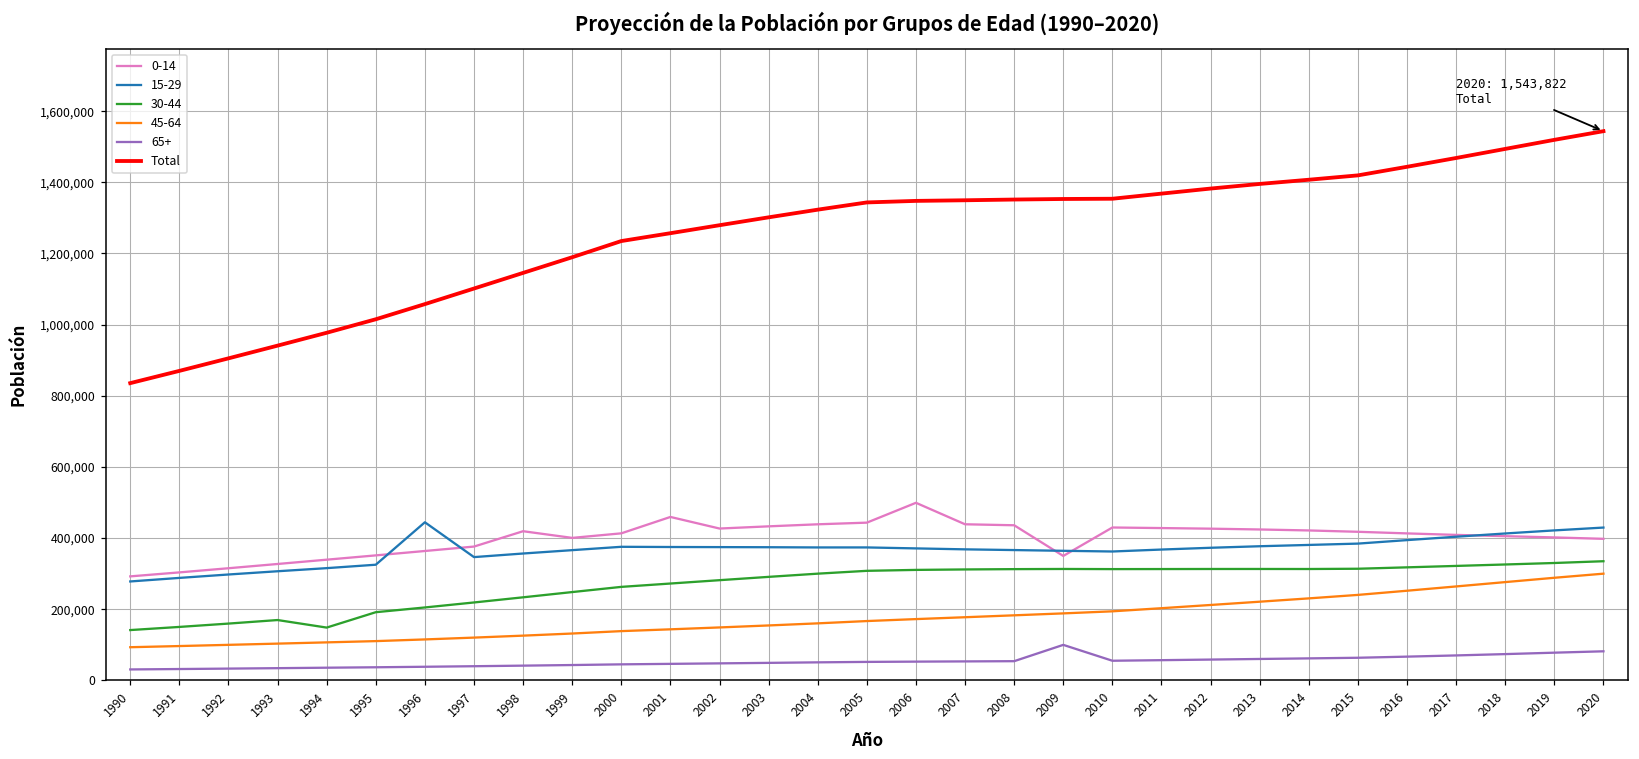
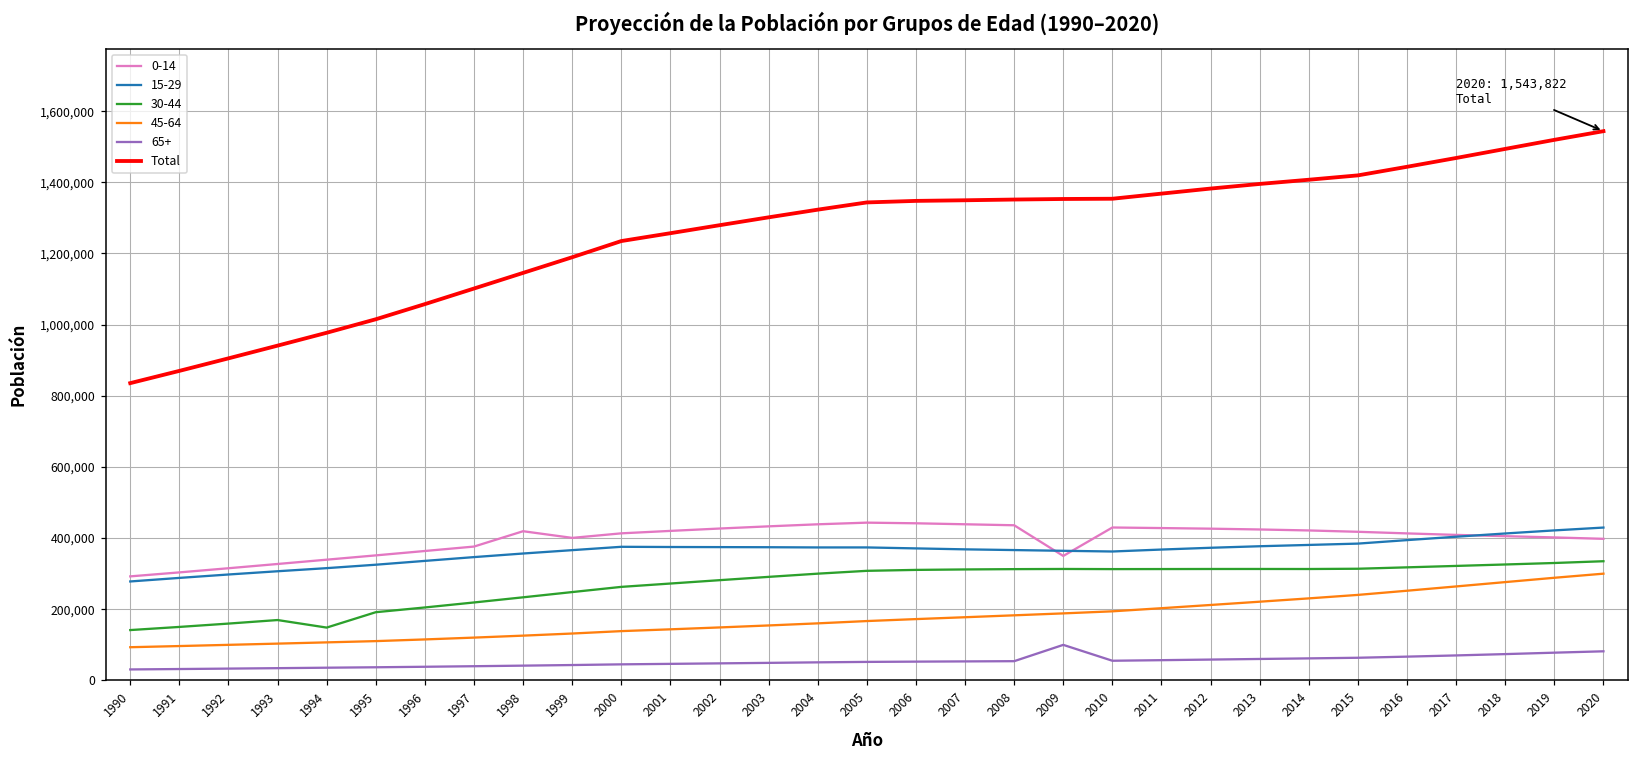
  {
    "0-14": {
      "1990": "290,000",
      "1991": "300,000",
      "1992": "320,000",
      "1993": "330,000",
      "1994": "340,000",
      "1995": "350,000",
      "1996": "360,000",
      "1997": "380,000",
      "1998": "420,000",
      "1999": "400,000",
      "2000": "410,000",
-     "2001": "460,000",
+     "2001": "420,000",
      "2002": "430,000",
      "2003": "430,000",
      "2004": "440,000",
      "2005": "440,000",
-     "2006": "500,000",
+     "2006": "440,000",
      "2007": "440,000",
      "2008": "440,000",
      "2009": "350,000",
      "2010": "430,000",
      "2011": "430,000",
      "2012": "430,000",
      "2013": "420,000",
      "2014": "420,000",
      "2015": "420,000",
      "2016": "410,000",
      "2019": "400,000",
      "2020": "400,000"
    },
    "15-29": {
      "1990": "280,000",
      "1991": "290,000",
      "1992": "300,000",
      "1993": "310,000",
      "1994": "320,000",
      "1995": "330,000",
-     "1996": "440,000",
+     "1996": "340,000",
      "1997": "350,000",
      "1998": "360,000",
      "1999": "370,000",
      "2000": "380,000",
      "2001": "370,000",
      "2002": "370,000",
      "2003": "370,000",
      "2004": "370,000",
      "2005": "370,000",
      "2006": "370,000",
      "2007": "370,000",
      "2008": "370,000",
      "2009": "360,000",
      "2010": "360,000",
      "2011": "370,000",
      "2012": "370,000",
      "2013": "380,000",
      "2014": "380,000",
      "2015": "380,000",
      "2016": "390,000",
      "2019": "420,000",
      "2020": "430,000"
    },
    "30-44": {
      "1990": "140,000",
      "1991": "150,000",
      "1992": "160,000",
      "1993": "170,000",
      "1994": "150,000",
      "1995": "190,000",
      "1996": "200,000",
      "1997": "220,000",
      "1998": "230,000",
      "1999": "250,000",
      "2000": "260,000",
      "2001": "270,000",
      "2002": "280,000",
      "2003": "290,000",
      "2004": "300,000",
      "2005": "310,000",
      "2006": "310,000",
      "2007": "310,000",
      "2008": "310,000",
      "2009": "310,000",
      "2010": "310,000",
      "2011": "310,000",
      "2012": "310,000",
      "2013": "310,000",
      "2014": "310,000",
      "2015": "310,000",
      "2016": "320,000",
      "2017": "320,000",
      "2018": "330,000",
      "2019": "330,000",
      "2020": "330,000"
    },
    "45-64": {
      "1990": "90,000",
      "1991": "100,000",
      "1992": "100,000",
      "1993": "100,000",
      "1994": "110,000",
      "1995": "110,000",
      "1996": "120,000",
      "1997": "120,000",
      "1998": "130,000",
      "1999": "130,000",
      "2000": "140,000",
      "2001": "140,000",
      "2002": "150,000",
      "2003": "150,000",
      "2004": "160,000",
      "2005": "170,000",
      "2006": "170,000",
      "2007": "180,000",
      "2008": "180,000",
      "2009": "190,000",
      "2010": "190,000",
      "2011": "200,000",
      "2012": "210,000",
      "2013": "220,000",
      "2014": "230,000",
      "2015": "240,000",
      "2016": "250,000",
      "2017": "260,000",
      "2018": "280,000",
      "2019": "290,000",
      "2020": "300,000"
    },
    "65+": {
      "1990": "30,000",
      "1991": "30,000",
      "1992": "30,000",
      "1993": "30,000",
      "1994": "40,000",
      "1995": "40,000",
      "1996": "40,000",
      "1997": "40,000",
      "1998": "40,000",
      "1999": "40,000",
      "2000": "50,000",
      "2001": "50,000",
      "2002": "50,000",
      "2003": "50,000",
      "2004": "50,000",
      "2005": "50,000",
      "2006": "50,000",
      "2007": "50,000",
      "2008": "50,000",
      "2009": "100,000",
      "2010": "60,000",
      "2011": "60,000",
      "2012": "60,000",
      "2013": "60,000",
      "2014": "60,000",
      "2015": "60,000",
      "2016": "70,000",
      "2017": "70,000",
      "2018": "70,000",
      "2019": "80,000",
      "2020": "80,000"
    },
    "Total": {
      "2020": "1,543,822"
    }
  }
